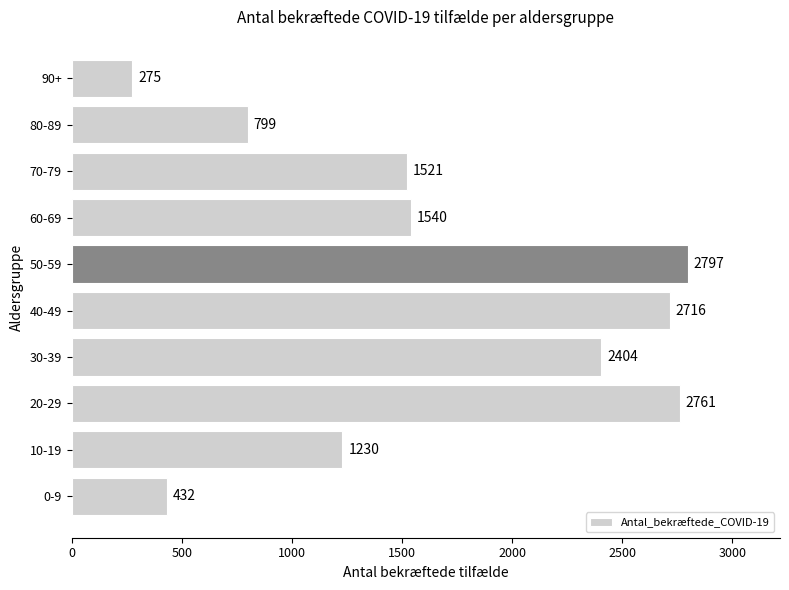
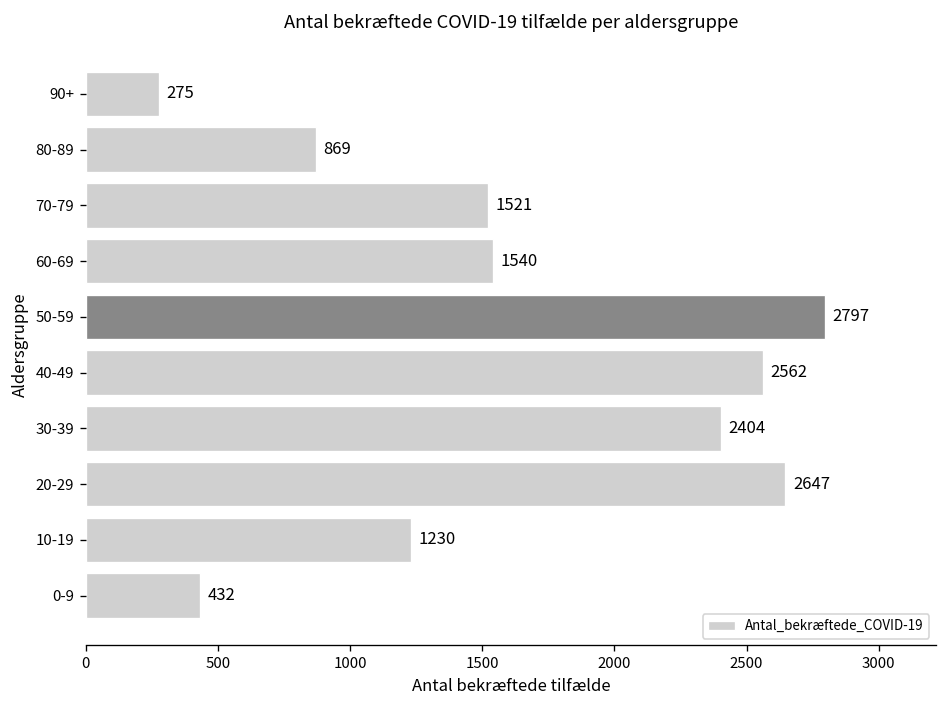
  {
    "90+": 275,
-   "80-89": 799,
+   "80-89": 869,
    "70-79": 1521,
    "60-69": 1540,
    "50-59": 2797,
-   "40-49": 2716,
+   "40-49": 2562,
    "30-39": 2404,
-   "20-29": 2761,
+   "20-29": 2647,
    "10-19": 1230,
    "0-9": 432
  }
